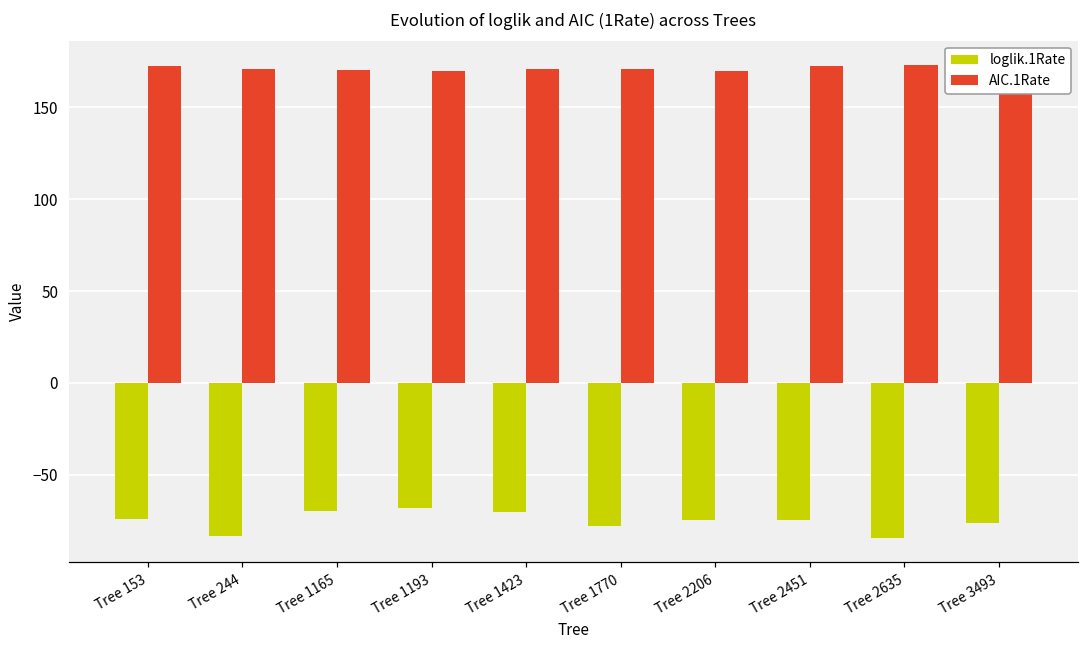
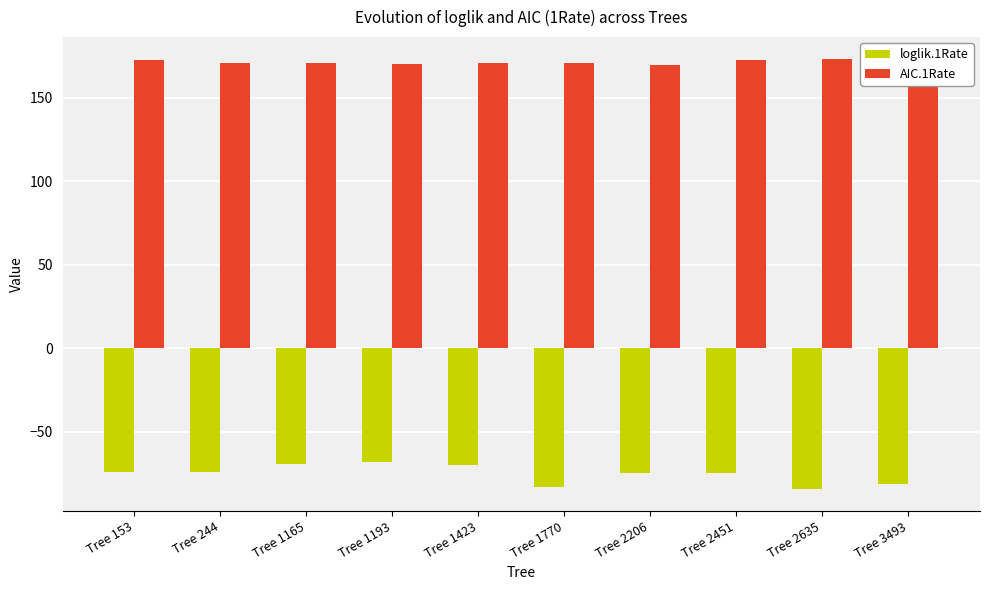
  {
    "loglik.1Rate": {
      "Tree 153": -74,
-     "Tree 244": -83,
+     "Tree 244": -74,
      "Tree 1165": -69,
      "Tree 1193": -68,
      "Tree 1423": -70,
-     "Tree 1770": -78,
+     "Tree 1770": -83,
      "Tree 2206": -75,
      "Tree 2451": -74,
      "Tree 2635": -85,
-     "Tree 3493": -76
+     "Tree 3493": -81
    },
    "AIC.1Rate": {
      "Tree 153": 172,
      "Tree 244": 171,
      "Tree 1165": 171,
      "Tree 1193": 170,
      "Tree 1423": 171,
      "Tree 1770": 171,
      "Tree 2206": 170,
      "Tree 2451": 173,
      "Tree 2635": 173
    }
  }
